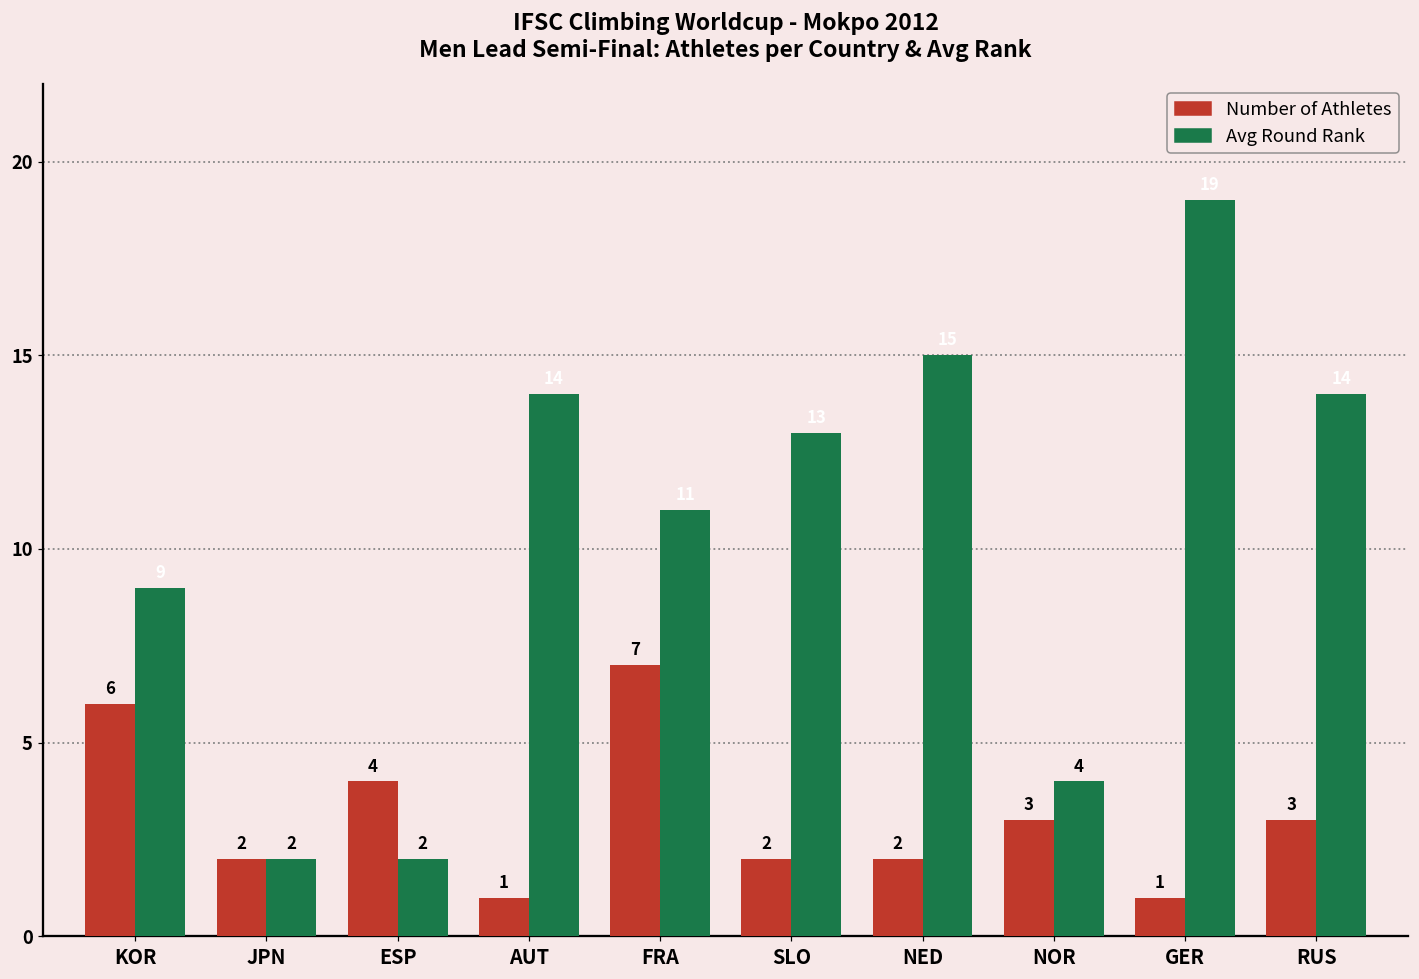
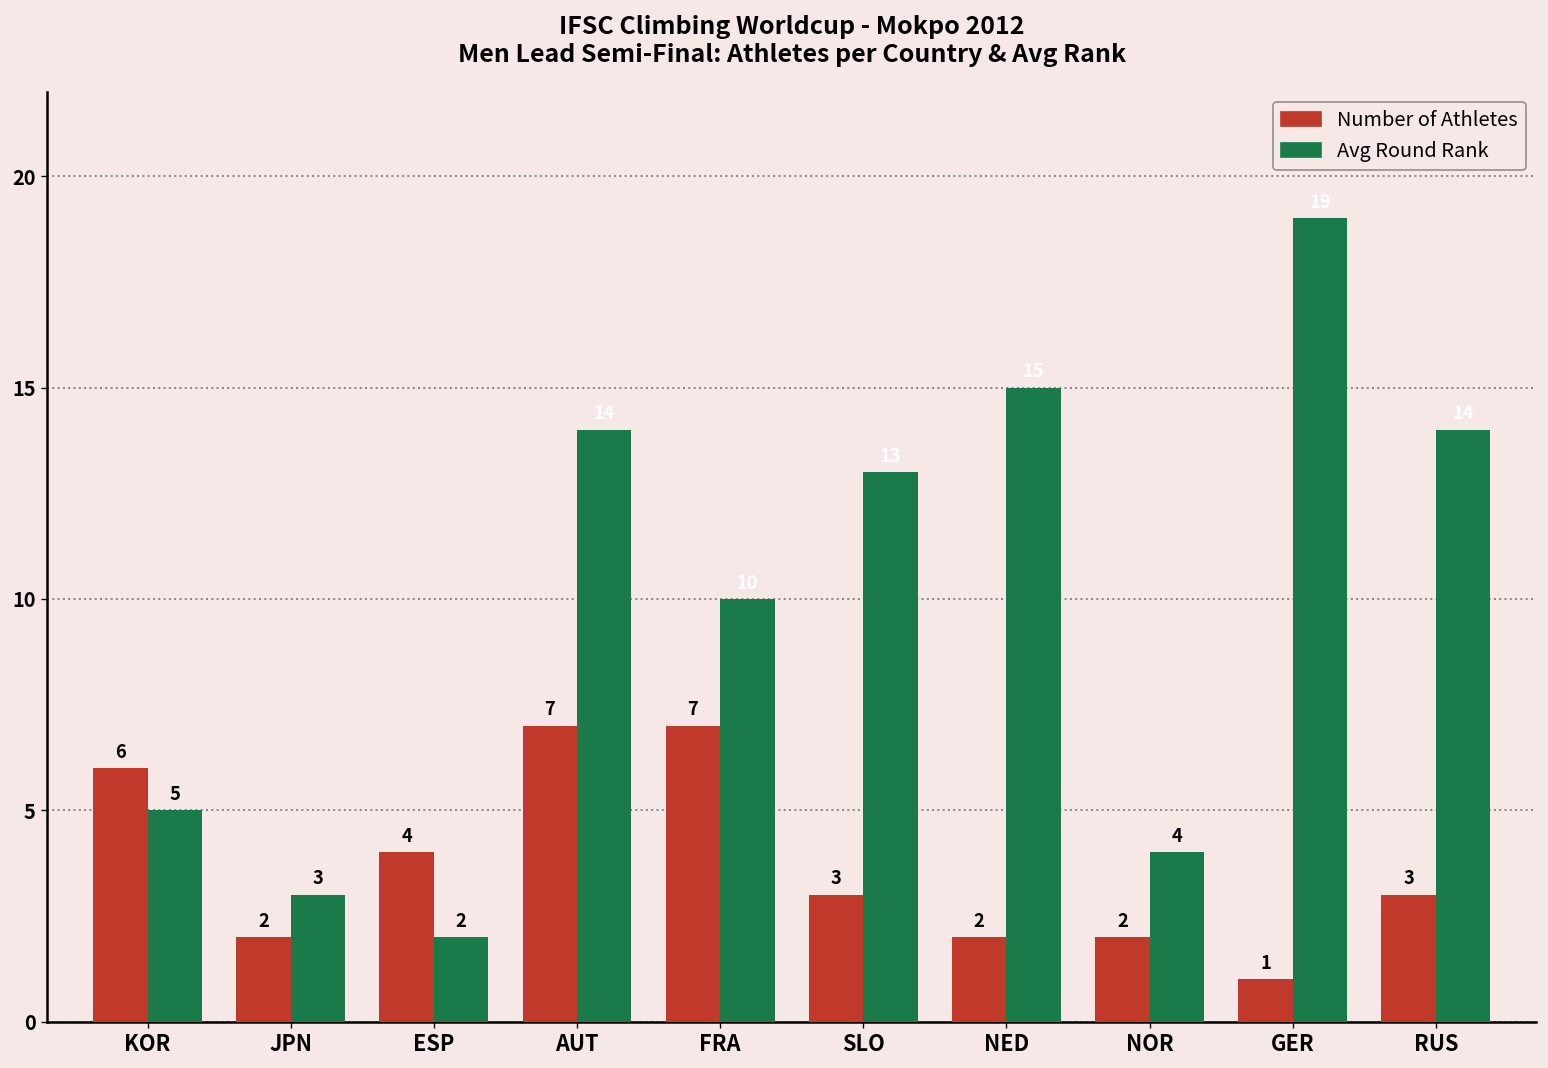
  {
    "Number of Athletes": {
      "KOR": 6,
      "JPN": 2,
      "ESP": 4,
-     "AUT": 1,
+     "AUT": 7,
      "FRA": 7,
-     "SLO": 2,
+     "SLO": 3,
      "NED": 2,
-     "NOR": 3,
+     "NOR": 2,
      "GER": 1,
      "RUS": 3
    },
    "Avg Round Rank": {
-     "KOR": 9,
-     "JPN": 2,
+     "KOR": 5,
+     "JPN": 3,
      "ESP": 2,
-     "FRA": 11,
+     "FRA": 10,
      "NOR": 4
    }
  }
